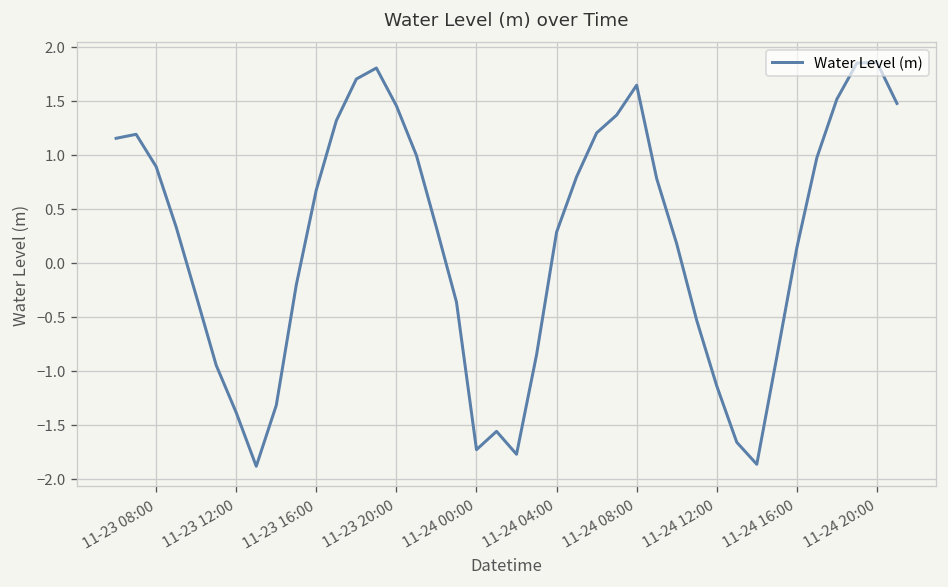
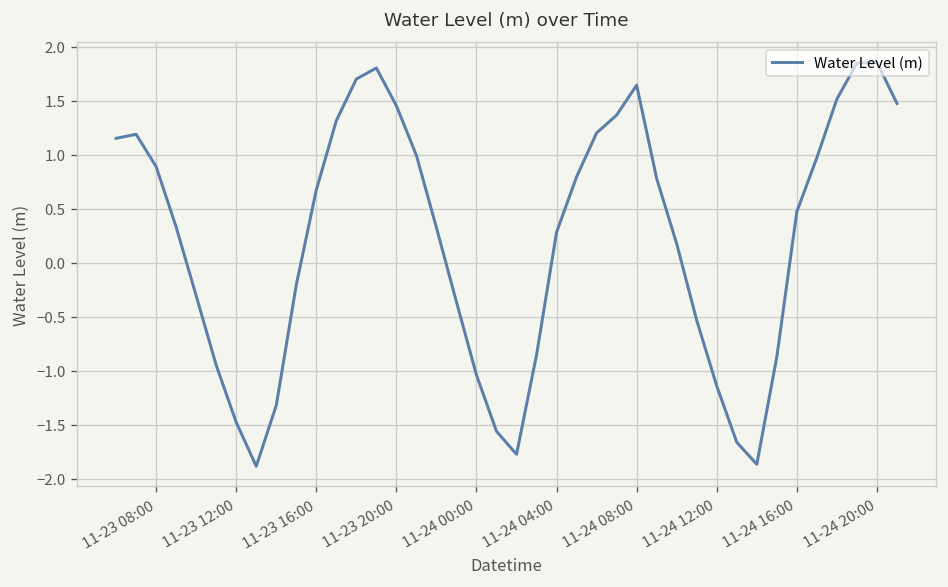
  {
    "11-23 08:00": 0.9,
-   "11-23 12:00": -1.4,
+   "11-23 12:00": -1.5,
    "11-23 16:00": 0.7,
    "11-23 20:00": 1.5,
-   "11-24 00:00": -1.7,
+   "11-24 00:00": -1.0,
    "11-24 04:00": 0.3,
    "11-24 08:00": 1.6,
    "11-24 12:00": -1.1,
-   "11-24 16:00": 0.1
+   "11-24 16:00": 0.5
  }
